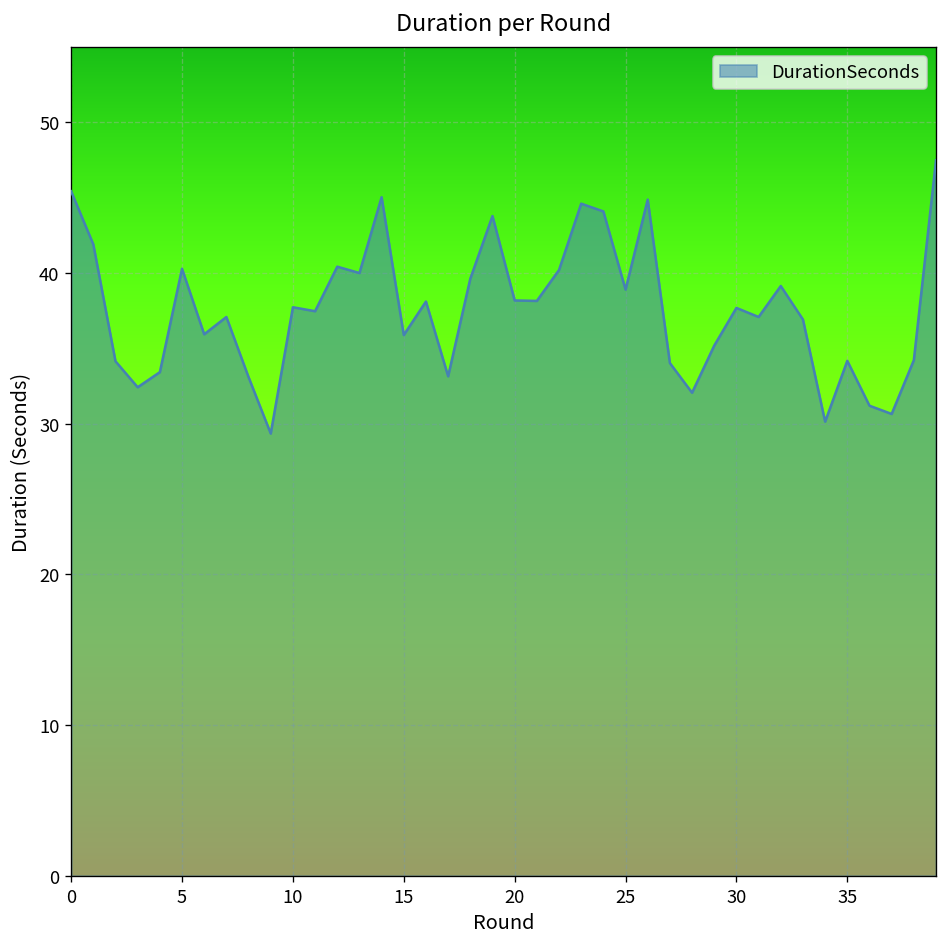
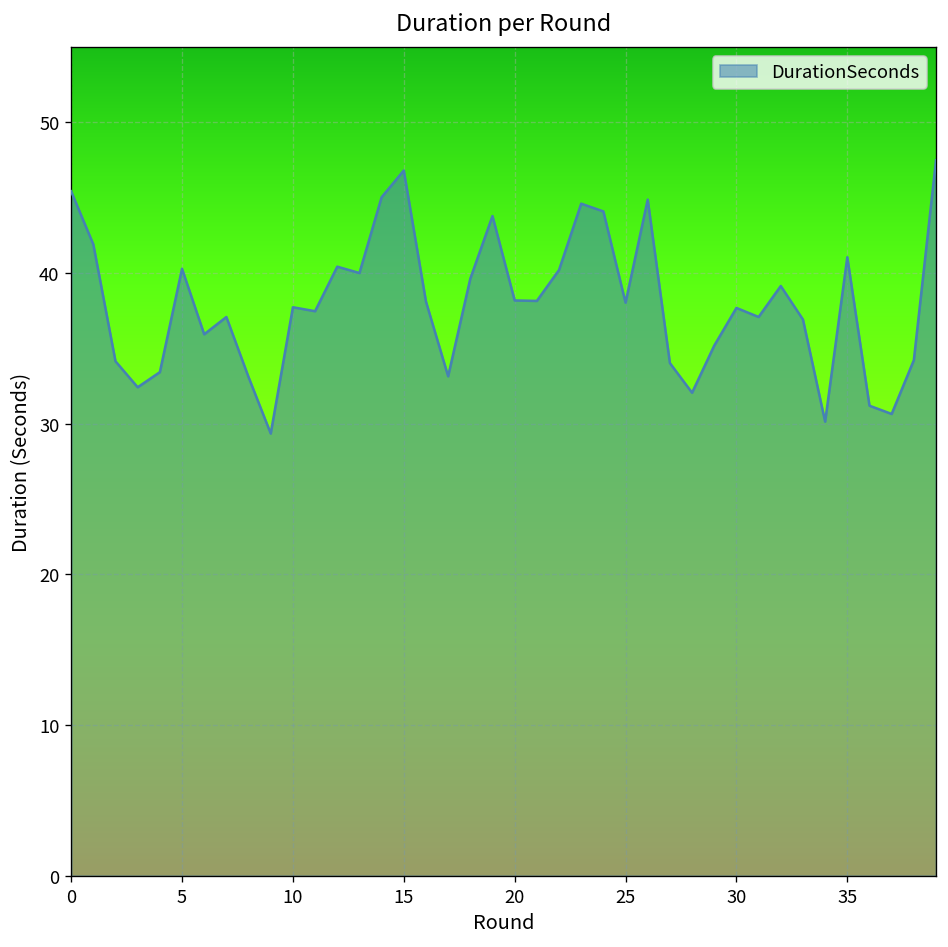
  {
    "0": 45.4,
    "5": 40.3,
    "10": 37.7,
-   "15": 35.9,
+   "15": 46.8,
    "20": 38.2,
-   "25": 38.9,
+   "25": 38.0,
    "30": 37.7,
-   "35": 34.2
+   "35": 41.0
  }
